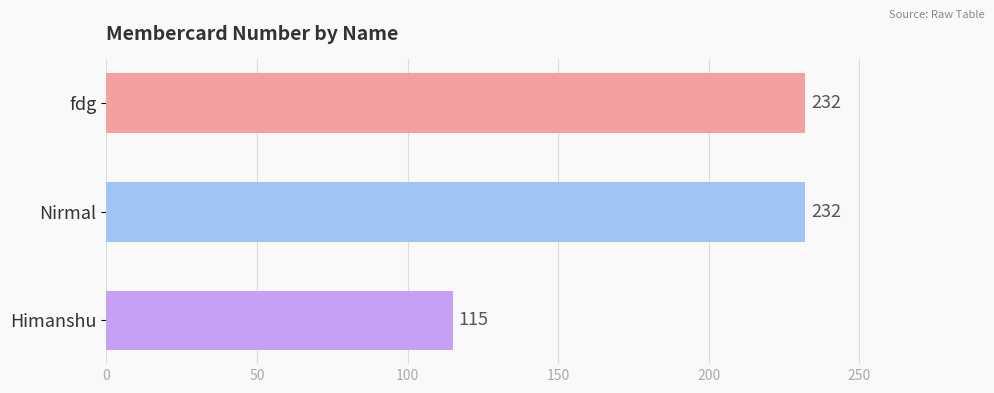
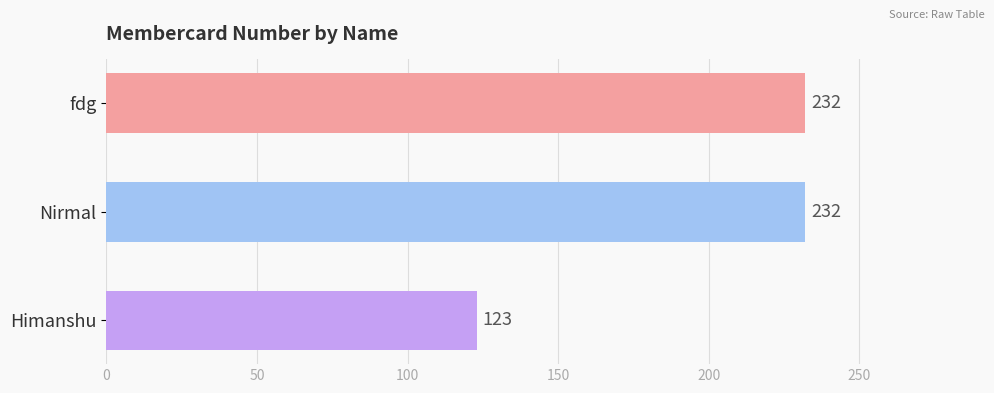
  {
    "fdg": 232,
    "Nirmal": 232,
-   "Himanshu": 115
+   "Himanshu": 123
  }
